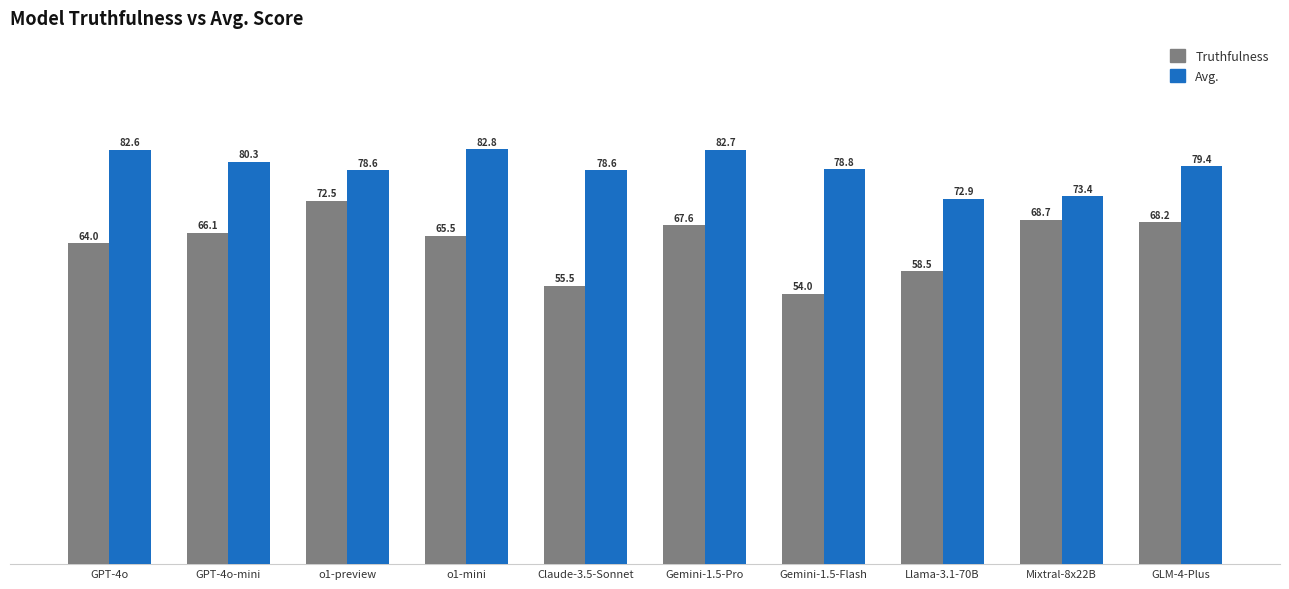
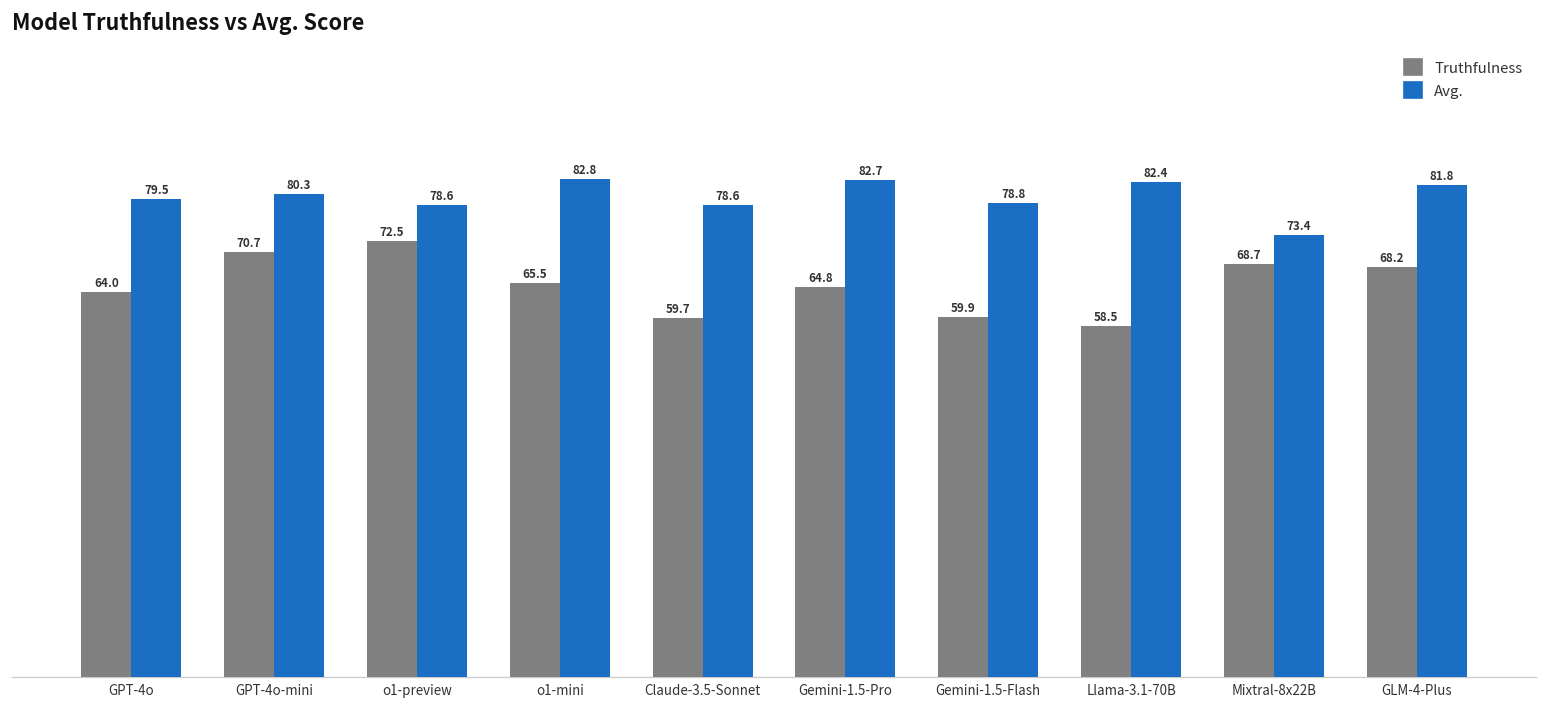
  {
    "Truthfulness": {
      "GPT-4o": 64.0,
-     "GPT-4o-mini": 66.1,
+     "GPT-4o-mini": 70.7,
      "o1-preview": 72.5,
      "o1-mini": 65.5,
-     "Claude-3.5-Sonnet": 55.5,
-     "Gemini-1.5-Pro": 67.6,
-     "Gemini-1.5-Flash": 54.0,
+     "Claude-3.5-Sonnet": 59.7,
+     "Gemini-1.5-Pro": 64.8,
+     "Gemini-1.5-Flash": 59.9,
      "Llama-3.1-70B": 58.5,
      "Mixtral-8x22B": 68.7,
      "GLM-4-Plus": 68.2
    },
    "Avg.": {
-     "GPT-4o": 82.6,
+     "GPT-4o": 79.5,
      "GPT-4o-mini": 80.3,
      "o1-preview": 78.6,
      "o1-mini": 82.8,
      "Claude-3.5-Sonnet": 78.6,
      "Gemini-1.5-Pro": 82.7,
      "Gemini-1.5-Flash": 78.8,
-     "Llama-3.1-70B": 72.9,
+     "Llama-3.1-70B": 82.4,
      "Mixtral-8x22B": 73.4,
-     "GLM-4-Plus": 79.4
+     "GLM-4-Plus": 81.8
    }
  }
